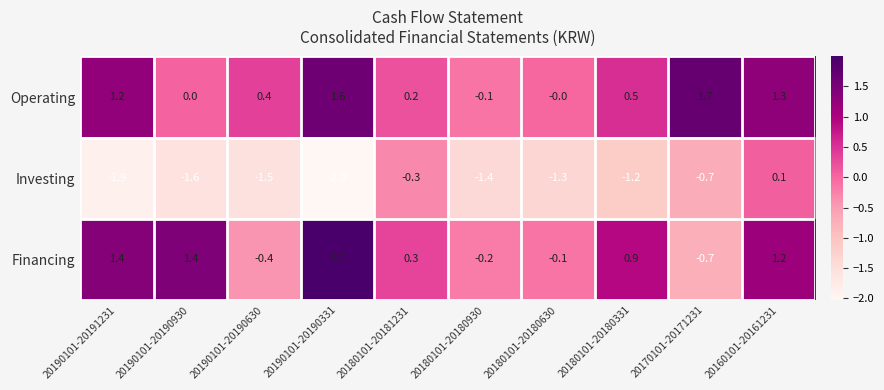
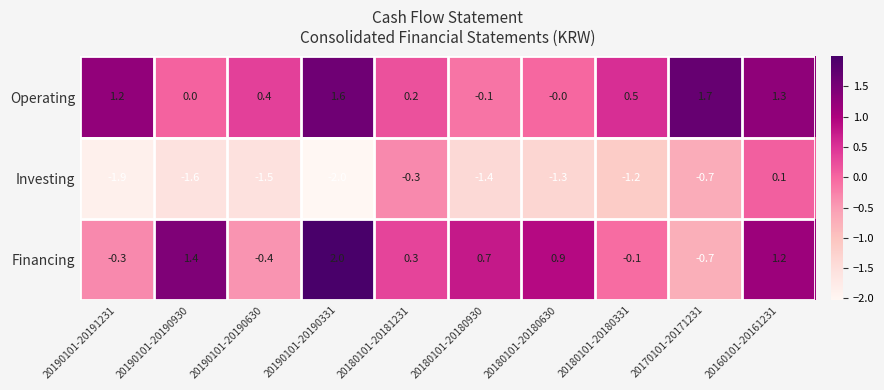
  {
    "Operating": {
      "20190101-20191231": 1.2,
      "20190101-20190930": 0.0,
      "20190101-20190630": 0.4,
      "20190101-20190331": 1.6,
      "20180101-20181231": 0.2,
      "20180101-20180930": -0.1,
      "20180101-20180630": -0.0,
      "20180101-20180331": 0.5,
      "20170101-20171231": 1.7,
      "20160101-20161231": 1.3
    },
    "Investing": {
      "20180101-20181231": -0.3,
      "20180101-20180331": -1.2,
      "20170101-20171231": -0.7,
      "20160101-20161231": 0.1
    },
    "Financing": {
-     "20190101-20191231": 1.4,
+     "20190101-20191231": -0.3,
      "20190101-20190930": 1.4,
      "20190101-20190630": -0.4,
      "20190101-20190331": 2.0,
      "20180101-20181231": 0.3,
-     "20180101-20180930": -0.2,
-     "20180101-20180630": -0.1,
-     "20180101-20180331": 0.9,
+     "20180101-20180930": 0.7,
+     "20180101-20180630": 0.9,
+     "20180101-20180331": -0.1,
      "20170101-20171231": -0.7,
      "20160101-20161231": 1.2
    }
  }
